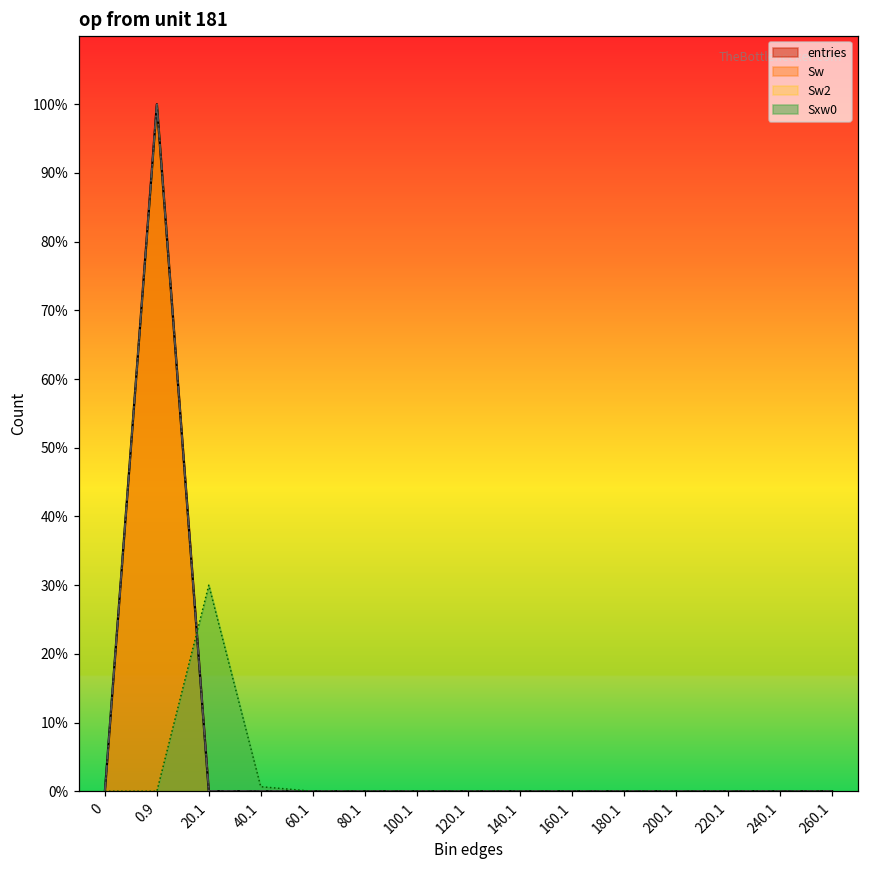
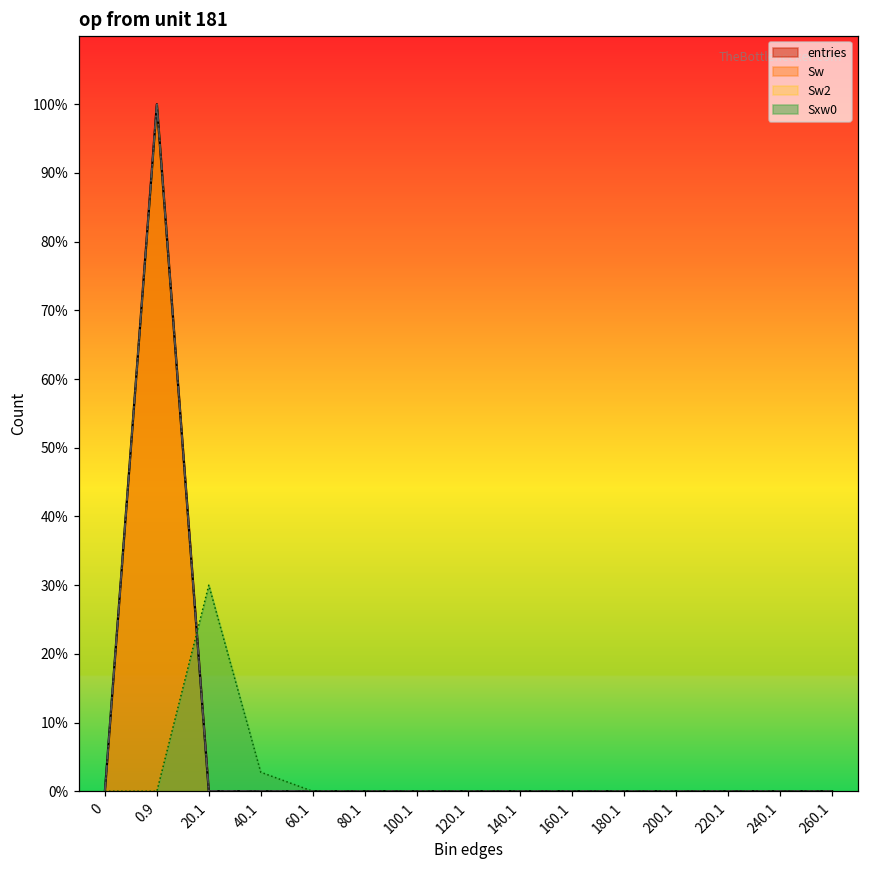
  {
    "Sw2": {
      "0.9": "100%",
      "20.1": "0%",
      "40.1": "0%"
    },
    "Sxw0": {
      "0.9": "0%",
      "20.1": "30%",
-     "40.1": "1%"
+     "40.1": "3%"
    }
  }
